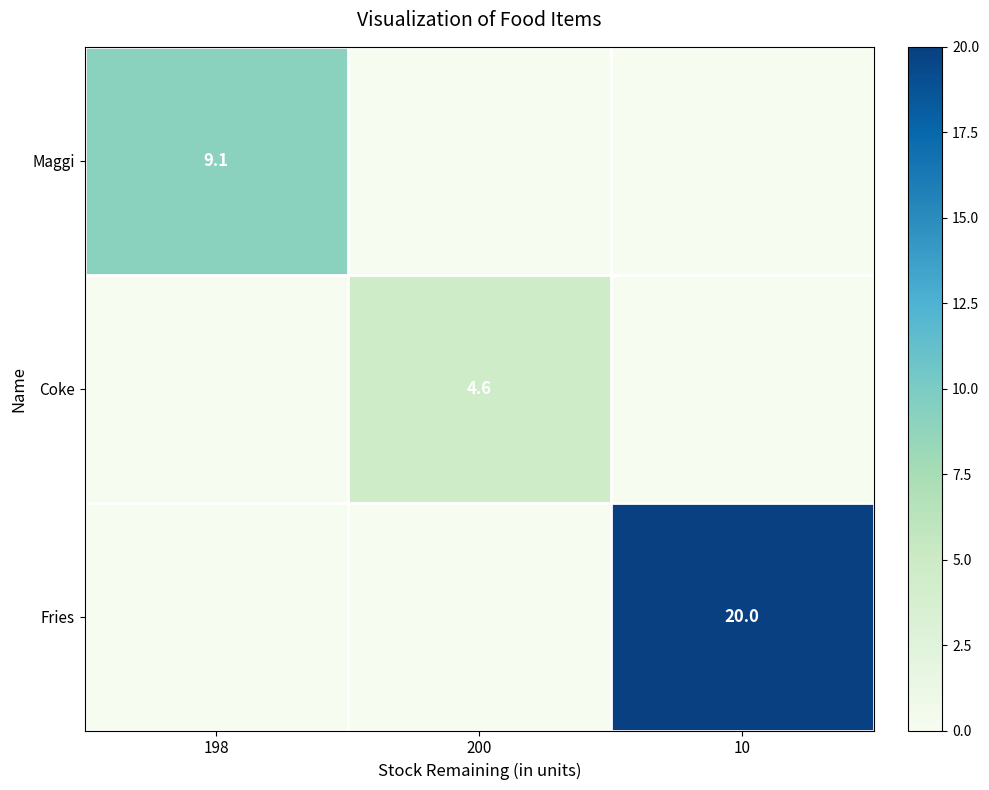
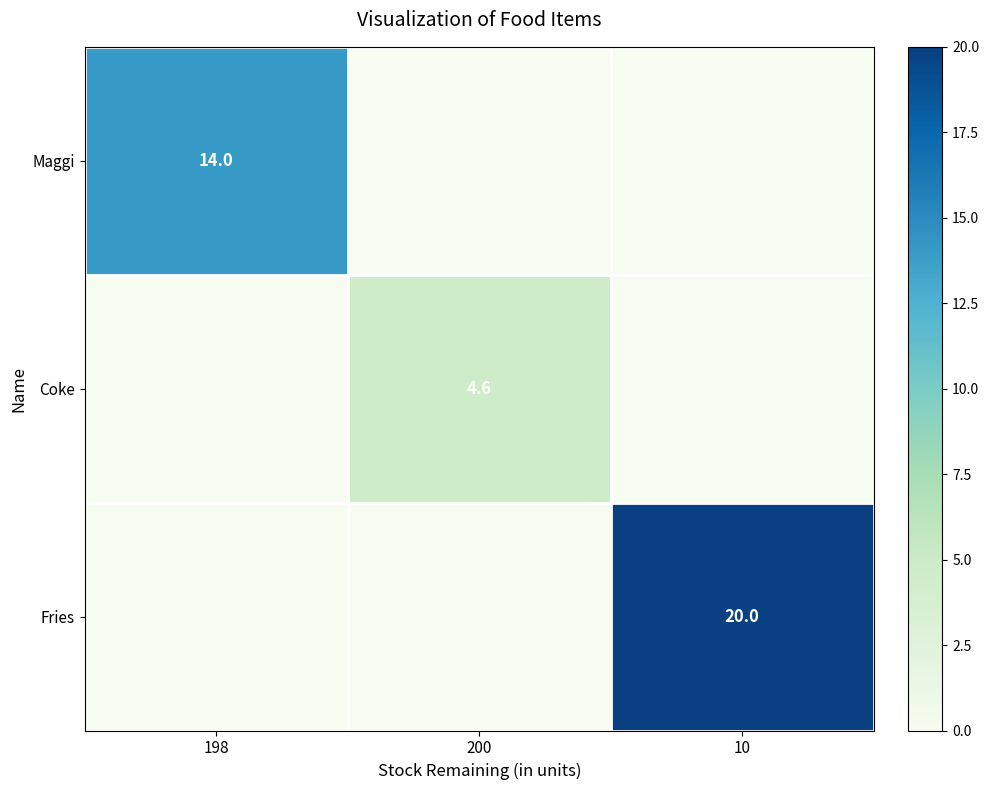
  {
    "Maggi": {
-     "198": 9.1
+     "198": 14.0
    },
    "Coke": {
      "200": 4.6
    },
    "Fries": {
      "10": 20.0
    }
  }
